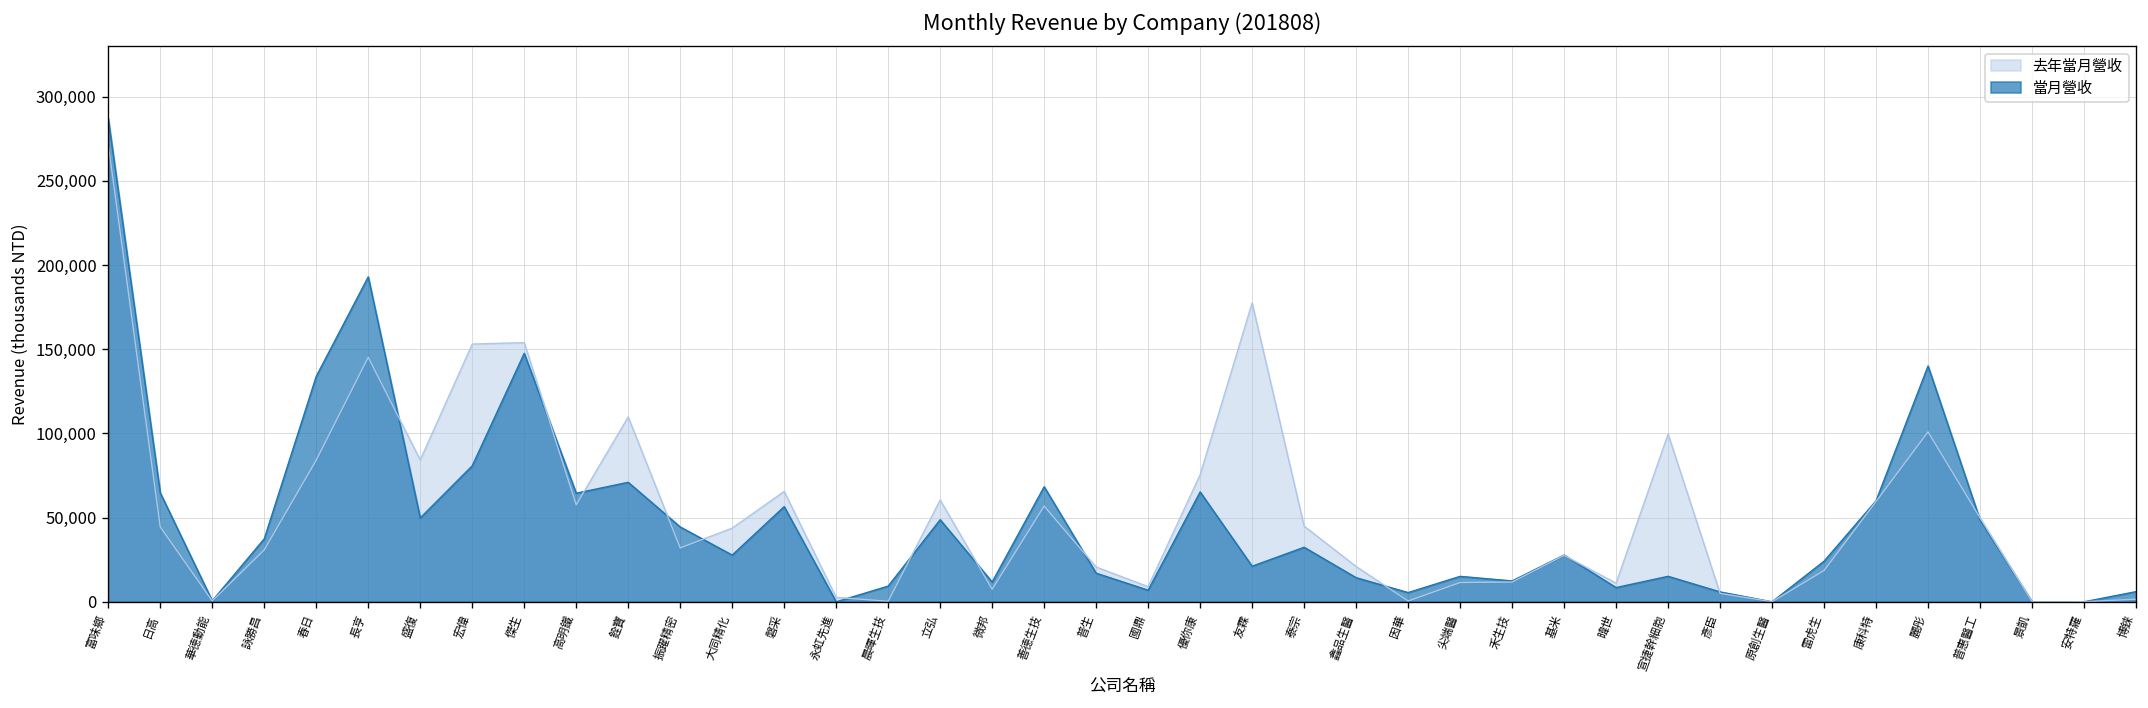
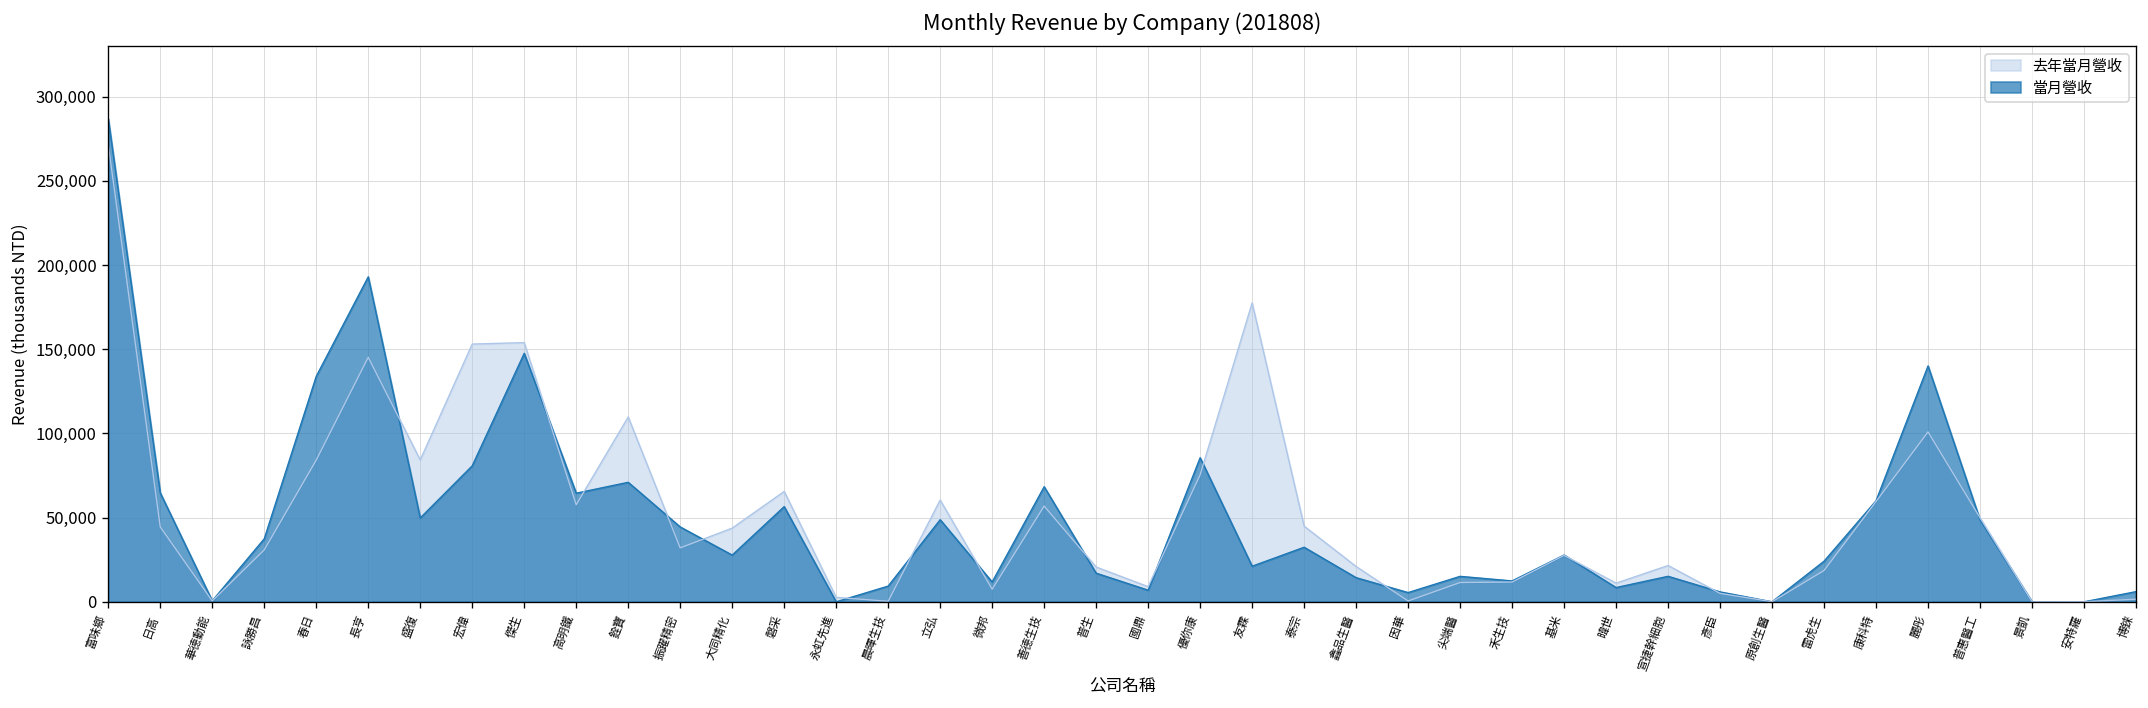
  {
    "去年當月營收": {
      "富味鄉": "272,000",
      "日高": "44,000",
      "詠勝昌": "31,000",
      "春日": "84,000",
      "長亨": "145,000",
      "盛復": "84,000",
      "宏偉": "153,000",
      "傑生": "154,000",
      "高明鐵": "58,000",
      "銓寶": "110,000",
      "振躍精密": "32,000",
      "大同精化": "44,000",
      "磐采": "66,000",
      "永虹先進": "3,000",
      "晨暉生技": "0",
      "立弘": "60,000",
      "微邦": "7,000",
      "善德生技": "57,000",
      "普生": "21,000",
      "國鼎": "9,000",
      "優你康": "75,000",
      "友霖": "177,000",
      "泰宗": "45,000",
      "鑫品生醫": "21,000",
      "因華": "0",
      "尖端醫": "11,000",
      "暐世": "11,000",
-     "宣捷幹細胞": "100,000",
+     "宣捷幹細胞": "22,000",
      "雷虎生": "19,000",
      "麗彤": "101,000",
      "博錸": "2,000"
    },
    "當月營收": {
      "富味鄉": "287,000",
      "日高": "65,000",
      "詠勝昌": "37,000",
      "春日": "134,000",
      "長亨": "193,000",
      "盛復": "50,000",
      "宏偉": "81,000",
      "傑生": "148,000",
      "高明鐵": "64,000",
      "銓寶": "71,000",
      "振躍精密": "44,000",
      "大同精化": "28,000",
      "磐采": "57,000",
      "永虹先進": "0",
      "晨暉生技": "9,000",
      "立弘": "49,000",
      "微邦": "12,000",
      "善德生技": "68,000",
      "普生": "17,000",
      "國鼎": "7,000",
-     "優你康": "65,000",
+     "優你康": "86,000",
      "友霖": "21,000",
      "泰宗": "32,000",
      "鑫品生醫": "14,000",
      "因華": "5,000",
      "尖端醫": "15,000",
      "暐世": "8,000",
      "宣捷幹細胞": "15,000",
      "雷虎生": "24,000",
      "麗彤": "140,000",
      "博錸": "6,000"
    }
  }
